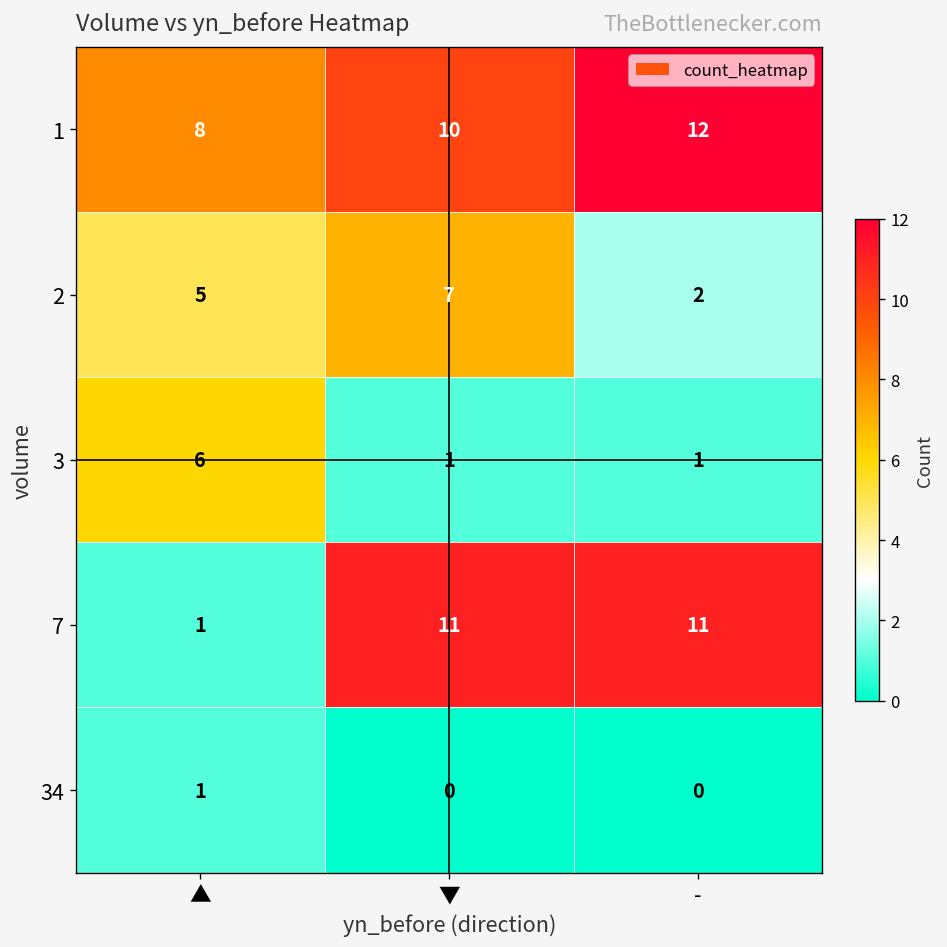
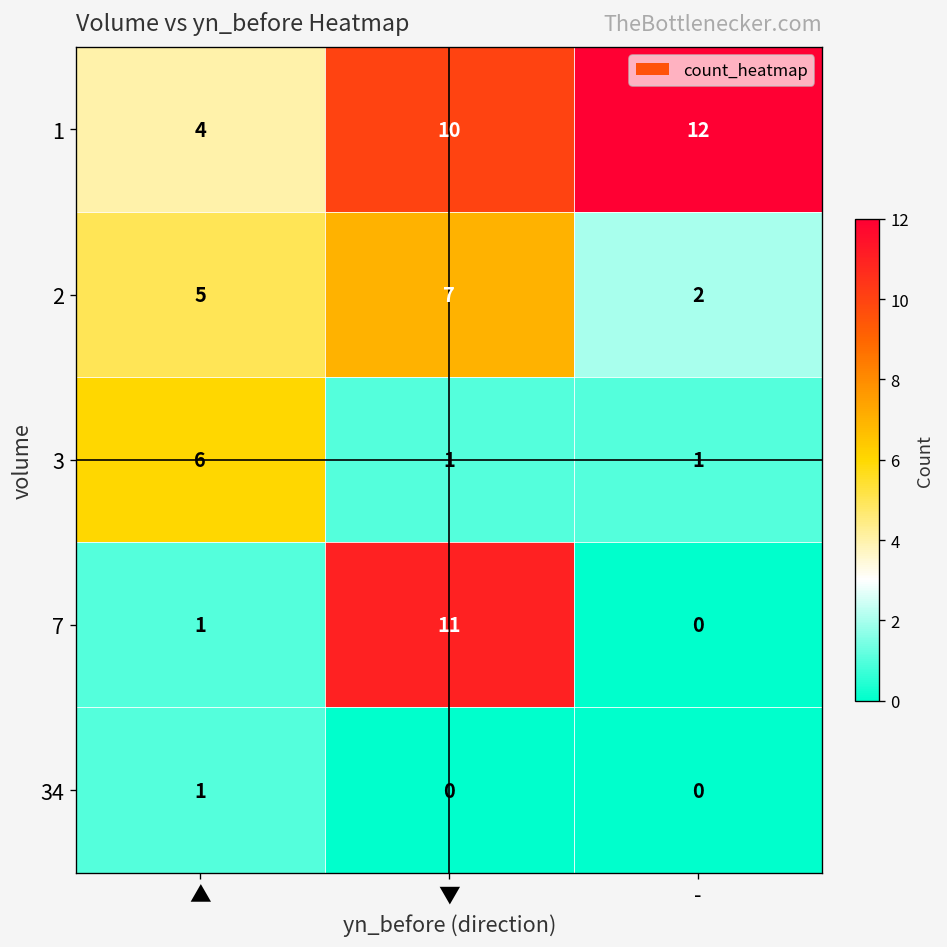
  {
    "1": {
-     "▲": 8,
+     "▲": 4,
      "▼": 10,
      "-": 12
    },
    "2": {
      "▲": 5,
      "▼": 7,
      "-": 2
    },
    "3": {
      "▲": 6,
      "▼": 1,
      "-": 1
    },
    "7": {
      "▲": 1,
      "▼": 11,
-     "-": 11
+     "-": 0
    },
    "34": {
      "▲": 1,
      "▼": 0,
      "-": 0
    }
  }
